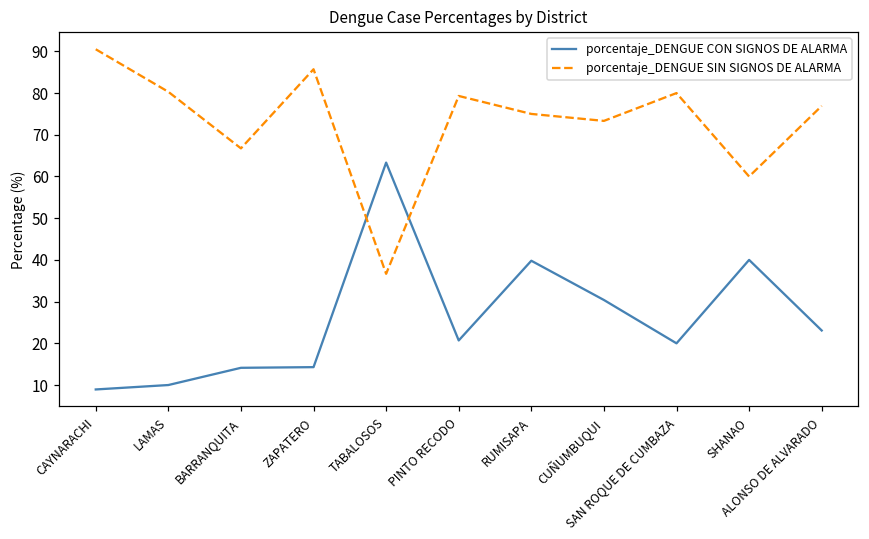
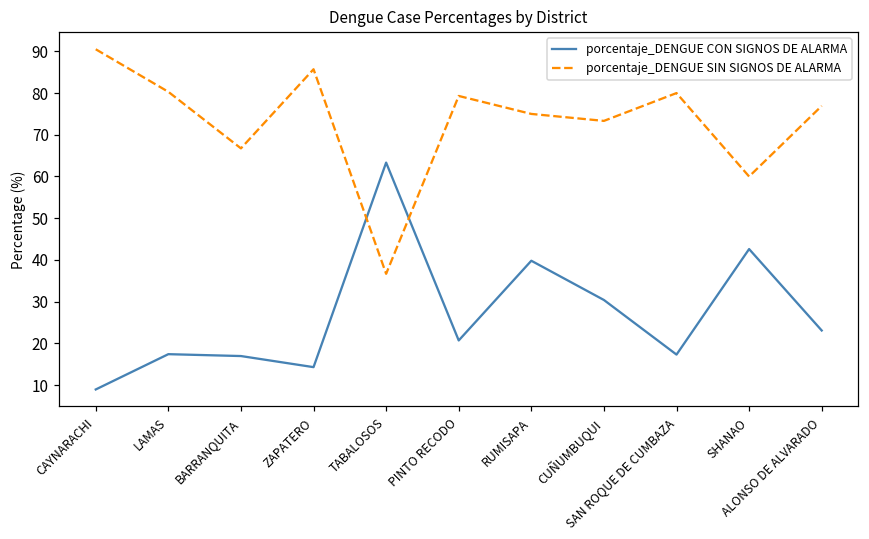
  {
    "porcentaje_DENGUE CON SIGNOS DE ALARMA": {
      "CAYNARACHI": 9,
-     "LAMAS": 10,
-     "BARRANQUITA": 14,
+     "LAMAS": 17,
+     "BARRANQUITA": 17,
      "ZAPATERO": 14,
      "TABALOSOS": 63,
      "PINTO RECODO": 21,
      "RUMISAPA": 40,
      "CUÑUMBUQUI": 30,
-     "SAN ROQUE DE CUMBAZA": 20,
-     "SHANAO": 40,
+     "SAN ROQUE DE CUMBAZA": 17,
+     "SHANAO": 43,
      "ALONSO DE ALVARADO": 23
    },
    "porcentaje_DENGUE SIN SIGNOS DE ALARMA": {
      "CAYNARACHI": 91,
      "LAMAS": 80,
      "BARRANQUITA": 67,
      "ZAPATERO": 86,
      "TABALOSOS": 37,
      "PINTO RECODO": 79,
      "RUMISAPA": 75,
      "CUÑUMBUQUI": 73,
      "SAN ROQUE DE CUMBAZA": 80,
      "SHANAO": 60,
      "ALONSO DE ALVARADO": 77
    }
  }
